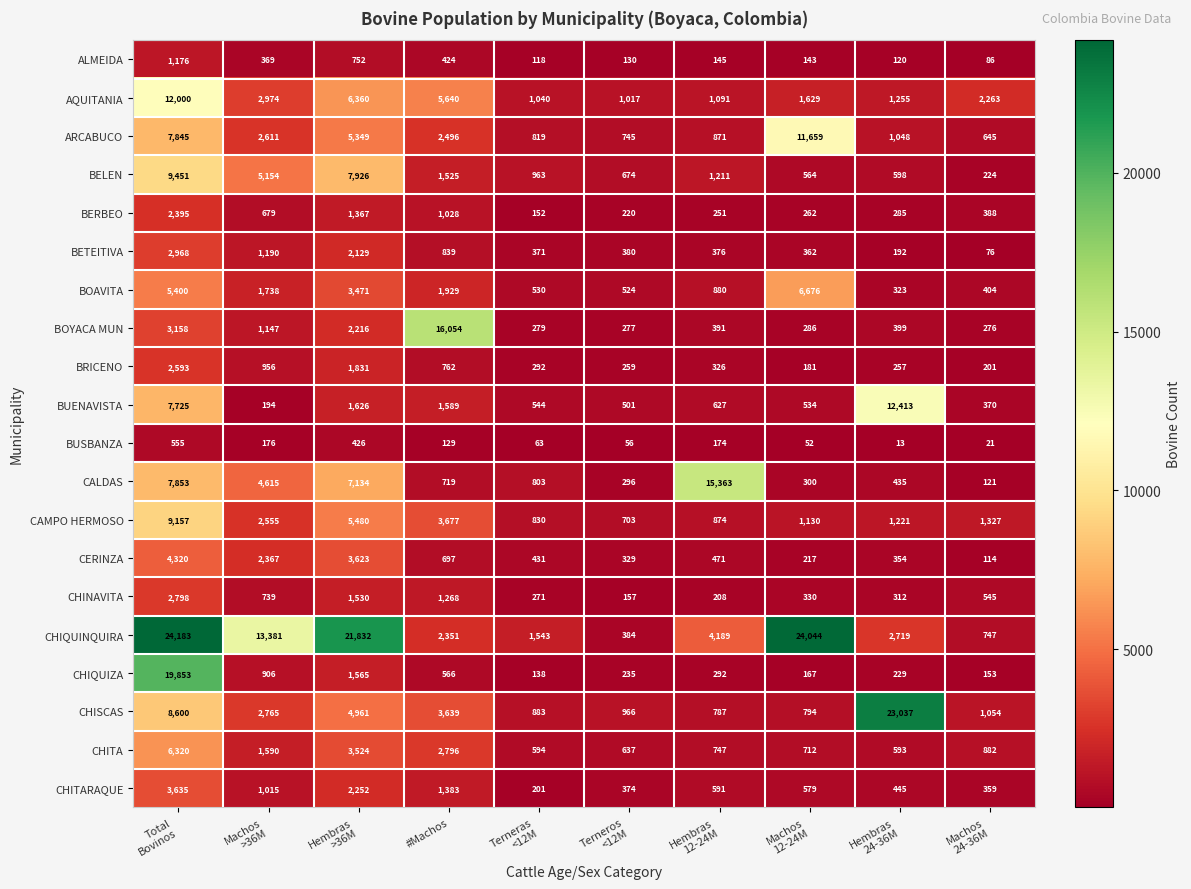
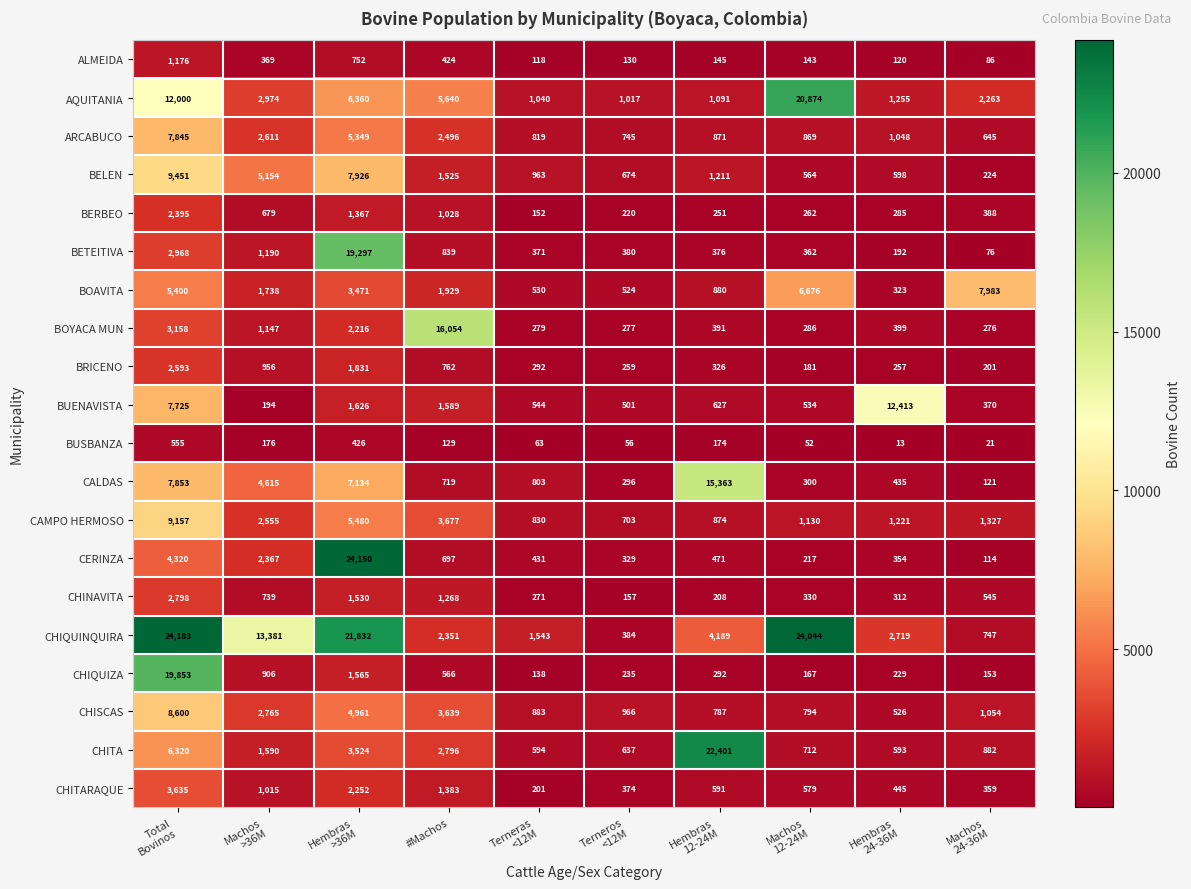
  {
    "ALMEIDA": {
      "Total Bovinos": "1,176",
      "Machos >36M": "369",
      "Hembras >36M": "752",
      "#Machos": "424",
      "Terneras <12M": "118",
      "Terneros <12M": "130",
      "Hembras 12-24M": "145",
      "Machos 12-24M": "143",
      "Hembras 24-36M": "120",
      "Machos 24-36M": "86"
    },
    "AQUITANIA": {
      "Total Bovinos": "12,000",
      "Machos >36M": "2,974",
      "Hembras >36M": "6,360",
      "#Machos": "5,640",
      "Terneras <12M": "1,040",
      "Terneros <12M": "1,017",
      "Hembras 12-24M": "1,091",
-     "Machos 12-24M": "1,629",
+     "Machos 12-24M": "20,874",
      "Hembras 24-36M": "1,255",
      "Machos 24-36M": "2,263"
    },
    "ARCABUCO": {
      "Total Bovinos": "7,845",
      "Machos >36M": "2,611",
      "Hembras >36M": "5,349",
      "#Machos": "2,496",
      "Terneras <12M": "819",
      "Terneros <12M": "745",
      "Hembras 12-24M": "871",
-     "Machos 12-24M": "11,659",
+     "Machos 12-24M": "869",
      "Hembras 24-36M": "1,048",
      "Machos 24-36M": "645"
    },
    "BELEN": {
      "Total Bovinos": "9,451",
      "Machos >36M": "5,154",
      "Hembras >36M": "7,926",
      "#Machos": "1,525",
      "Terneras <12M": "963",
      "Terneros <12M": "674",
      "Hembras 12-24M": "1,211",
      "Machos 12-24M": "564",
      "Hembras 24-36M": "598",
      "Machos 24-36M": "224"
    },
    "BERBEO": {
      "Total Bovinos": "2,395",
      "Machos >36M": "679",
      "Hembras >36M": "1,367",
      "#Machos": "1,028",
      "Terneras <12M": "152",
      "Terneros <12M": "220",
      "Hembras 12-24M": "251",
      "Machos 12-24M": "262",
      "Hembras 24-36M": "285",
      "Machos 24-36M": "388"
    },
    "BETEITIVA": {
      "Total Bovinos": "2,968",
      "Machos >36M": "1,190",
-     "Hembras >36M": "2,129",
+     "Hembras >36M": "19,297",
      "#Machos": "839",
      "Terneras <12M": "371",
      "Terneros <12M": "380",
      "Hembras 12-24M": "376",
      "Machos 12-24M": "362",
      "Hembras 24-36M": "192",
      "Machos 24-36M": "76"
    },
    "BOAVITA": {
      "Total Bovinos": "5,400",
      "Machos >36M": "1,738",
      "Hembras >36M": "3,471",
      "#Machos": "1,929",
      "Terneras <12M": "530",
      "Terneros <12M": "524",
      "Hembras 12-24M": "880",
      "Machos 12-24M": "6,676",
      "Hembras 24-36M": "323",
-     "Machos 24-36M": "404"
+     "Machos 24-36M": "7,983"
    },
    "BOYACA MUN": {
      "Total Bovinos": "3,158",
      "Machos >36M": "1,147",
      "Hembras >36M": "2,216",
      "#Machos": "16,054",
      "Terneras <12M": "279",
      "Terneros <12M": "277",
      "Hembras 12-24M": "391",
      "Machos 12-24M": "286",
      "Hembras 24-36M": "399",
      "Machos 24-36M": "276"
    },
    "BRICENO": {
      "Total Bovinos": "2,593",
      "Machos >36M": "956",
      "Hembras >36M": "1,831",
      "#Machos": "762",
      "Terneras <12M": "292",
      "Terneros <12M": "259",
      "Hembras 12-24M": "326",
      "Machos 12-24M": "181",
      "Hembras 24-36M": "257",
      "Machos 24-36M": "201"
    },
    "BUENAVISTA": {
      "Total Bovinos": "7,725",
      "Machos >36M": "194",
      "Hembras >36M": "1,626",
      "#Machos": "1,589",
      "Terneras <12M": "544",
      "Terneros <12M": "501",
      "Hembras 12-24M": "627",
      "Machos 12-24M": "534",
      "Hembras 24-36M": "12,413",
      "Machos 24-36M": "370"
    },
    "BUSBANZA": {
      "Total Bovinos": "555",
      "Machos >36M": "176",
      "Hembras >36M": "426",
      "#Machos": "129",
      "Terneras <12M": "63",
      "Terneros <12M": "56",
      "Hembras 12-24M": "174",
      "Machos 12-24M": "52",
      "Hembras 24-36M": "13",
      "Machos 24-36M": "21"
    },
    "CALDAS": {
      "Total Bovinos": "7,853",
      "Machos >36M": "4,615",
      "Hembras >36M": "7,134",
      "#Machos": "719",
      "Terneras <12M": "803",
      "Terneros <12M": "296",
      "Hembras 12-24M": "15,363",
      "Machos 12-24M": "300",
      "Hembras 24-36M": "435",
      "Machos 24-36M": "121"
    },
    "CAMPO HERMOSO": {
      "Total Bovinos": "9,157",
      "Machos >36M": "2,555",
      "Hembras >36M": "5,480",
      "#Machos": "3,677",
      "Terneras <12M": "830",
      "Terneros <12M": "703",
      "Hembras 12-24M": "874",
      "Machos 12-24M": "1,130",
      "Hembras 24-36M": "1,221",
      "Machos 24-36M": "1,327"
    },
    "CERINZA": {
      "Total Bovinos": "4,320",
      "Machos >36M": "2,367",
-     "Hembras >36M": "3,623",
+     "Hembras >36M": "24,150",
      "#Machos": "697",
      "Terneras <12M": "431",
      "Terneros <12M": "329",
      "Hembras 12-24M": "471",
      "Machos 12-24M": "217",
      "Hembras 24-36M": "354",
      "Machos 24-36M": "114"
    },
    "CHINAVITA": {
      "Total Bovinos": "2,798",
      "Machos >36M": "739",
      "Hembras >36M": "1,530",
      "#Machos": "1,268",
      "Terneras <12M": "271",
      "Terneros <12M": "157",
      "Hembras 12-24M": "208",
      "Machos 12-24M": "330",
      "Hembras 24-36M": "312",
      "Machos 24-36M": "545"
    },
    "CHIQUINQUIRA": {
      "Total Bovinos": "24,183",
      "Machos >36M": "13,381",
      "Hembras >36M": "21,832",
      "#Machos": "2,351",
      "Terneras <12M": "1,543",
      "Terneros <12M": "384",
      "Hembras 12-24M": "4,189",
      "Machos 12-24M": "24,044",
      "Hembras 24-36M": "2,719",
      "Machos 24-36M": "747"
    },
    "CHIQUIZA": {
      "Total Bovinos": "19,853",
      "Machos >36M": "906",
      "Hembras >36M": "1,565",
      "#Machos": "566",
      "Terneras <12M": "138",
      "Terneros <12M": "235",
      "Hembras 12-24M": "292",
      "Machos 12-24M": "167",
      "Hembras 24-36M": "229",
      "Machos 24-36M": "153"
    },
    "CHISCAS": {
      "Total Bovinos": "8,600",
      "Machos >36M": "2,765",
      "Hembras >36M": "4,961",
      "#Machos": "3,639",
      "Terneras <12M": "883",
      "Terneros <12M": "966",
      "Hembras 12-24M": "787",
      "Machos 12-24M": "794",
-     "Hembras 24-36M": "23,037",
+     "Hembras 24-36M": "526",
      "Machos 24-36M": "1,054"
    },
    "CHITA": {
      "Total Bovinos": "6,320",
      "Machos >36M": "1,590",
      "Hembras >36M": "3,524",
      "#Machos": "2,796",
      "Terneras <12M": "594",
      "Terneros <12M": "637",
-     "Hembras 12-24M": "747",
+     "Hembras 12-24M": "22,401",
      "Machos 12-24M": "712",
      "Hembras 24-36M": "593",
      "Machos 24-36M": "882"
    },
    "CHITARAQUE": {
      "Total Bovinos": "3,635",
      "Machos >36M": "1,015",
      "Hembras >36M": "2,252",
      "#Machos": "1,383",
      "Terneras <12M": "201",
      "Terneros <12M": "374",
      "Hembras 12-24M": "591",
      "Machos 12-24M": "579",
      "Hembras 24-36M": "445",
      "Machos 24-36M": "359"
    }
  }
